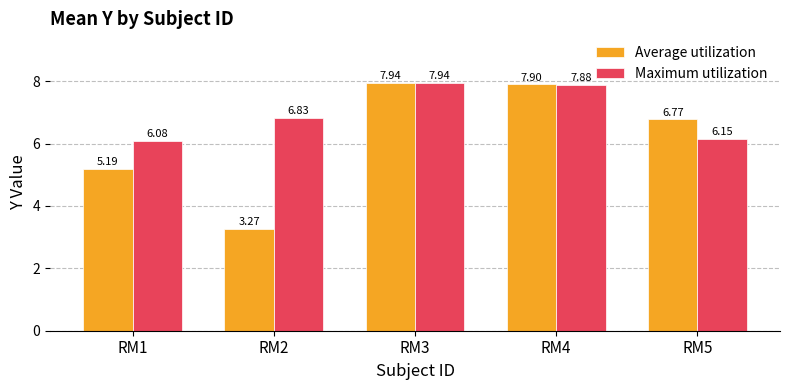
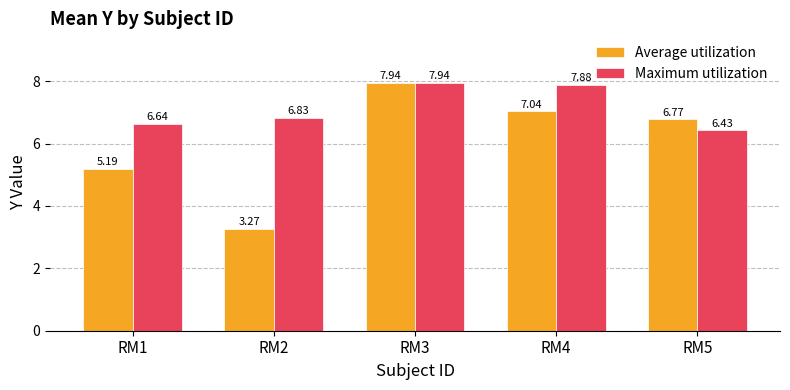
  {
    "Average utilization": {
      "RM1": 5.19,
      "RM2": 3.27,
      "RM3": 7.94,
-     "RM4": 7.90,
+     "RM4": 7.04,
      "RM5": 6.77
    },
    "Maximum utilization": {
-     "RM1": 6.08,
+     "RM1": 6.64,
      "RM2": 6.83,
      "RM3": 7.94,
      "RM4": 7.88,
-     "RM5": 6.15
+     "RM5": 6.43
    }
  }
